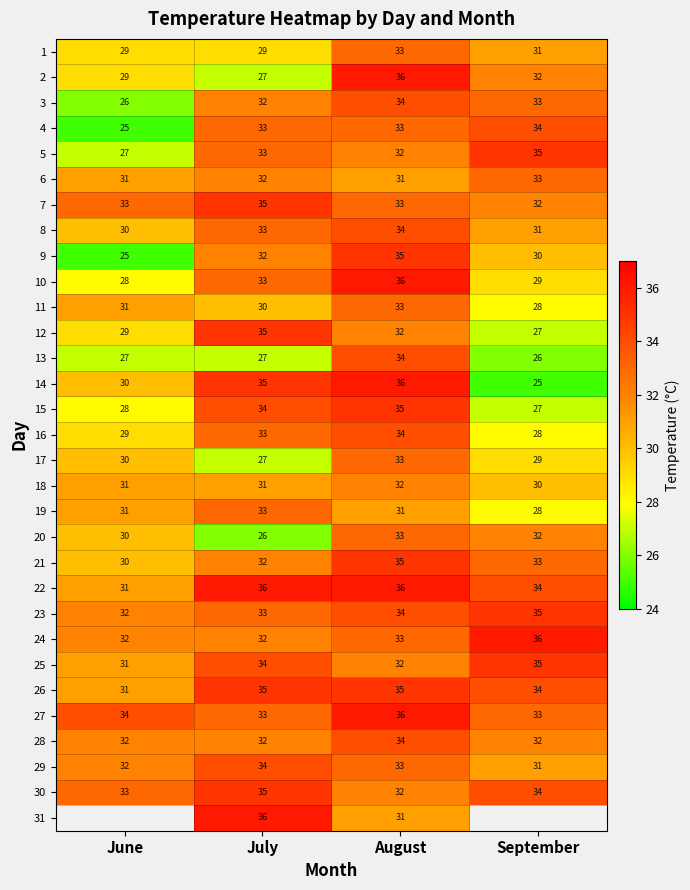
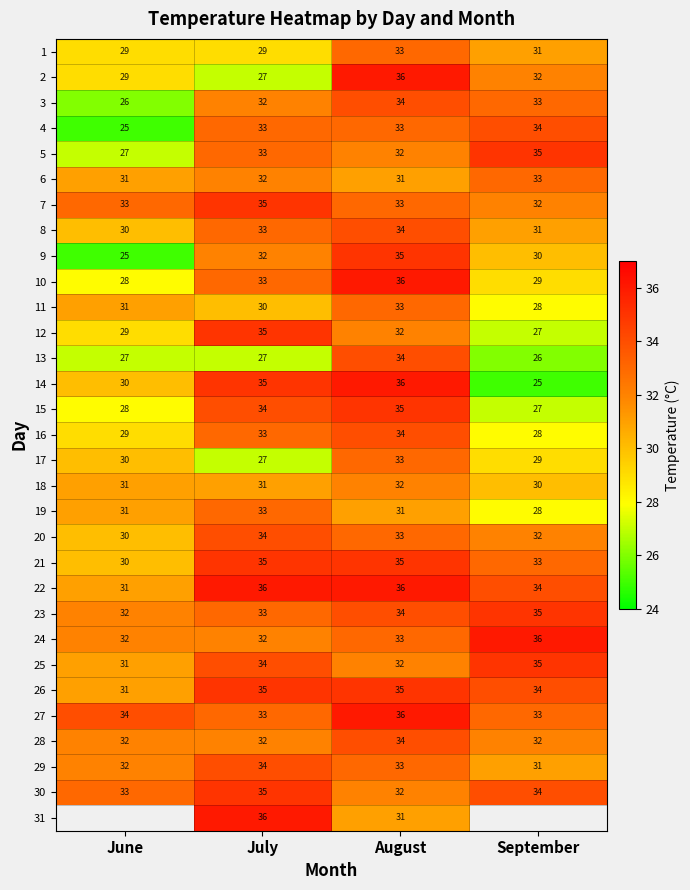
  {
    "1": {
      "June": 29,
      "July": 29,
      "August": 33,
      "September": 31
    },
    "2": {
      "June": 29,
      "July": 27,
      "August": 36,
      "September": 32
    },
    "3": {
      "June": 26,
      "July": 32,
      "August": 34,
      "September": 33
    },
    "4": {
      "June": 25,
      "July": 33,
      "August": 33,
      "September": 34
    },
    "5": {
      "June": 27,
      "July": 33,
      "August": 32,
      "September": 35
    },
    "6": {
      "June": 31,
      "July": 32,
      "August": 31,
      "September": 33
    },
    "7": {
      "June": 33,
      "July": 35,
      "August": 33,
      "September": 32
    },
    "8": {
      "June": 30,
      "July": 33,
      "August": 34,
      "September": 31
    },
    "9": {
      "June": 25,
      "July": 32,
      "August": 35,
      "September": 30
    },
    "10": {
      "June": 28,
      "July": 33,
      "August": 36,
      "September": 29
    },
    "11": {
      "June": 31,
      "July": 30,
      "August": 33,
      "September": 28
    },
    "12": {
      "June": 29,
      "July": 35,
      "August": 32,
      "September": 27
    },
    "13": {
      "June": 27,
      "July": 27,
      "August": 34,
      "September": 26
    },
    "14": {
      "June": 30,
      "July": 35,
      "August": 36,
      "September": 25
    },
    "15": {
      "June": 28,
      "July": 34,
      "August": 35,
      "September": 27
    },
    "16": {
      "June": 29,
      "July": 33,
      "August": 34,
      "September": 28
    },
    "17": {
      "June": 30,
      "July": 27,
      "August": 33,
      "September": 29
    },
    "18": {
      "June": 31,
      "July": 31,
      "August": 32,
      "September": 30
    },
    "19": {
      "June": 31,
      "July": 33,
      "August": 31,
      "September": 28
    },
    "20": {
      "June": 30,
-     "July": 26,
+     "July": 34,
      "August": 33,
      "September": 32
    },
    "21": {
      "June": 30,
-     "July": 32,
+     "July": 35,
      "August": 35,
      "September": 33
    },
    "22": {
      "June": 31,
      "July": 36,
      "August": 36,
      "September": 34
    },
    "23": {
      "June": 32,
      "July": 33,
      "August": 34,
      "September": 35
    },
    "24": {
      "June": 32,
      "July": 32,
      "August": 33,
      "September": 36
    },
    "25": {
      "June": 31,
      "July": 34,
      "August": 32,
      "September": 35
    },
    "26": {
      "June": 31,
      "July": 35,
      "August": 35,
      "September": 34
    },
    "27": {
      "June": 34,
      "July": 33,
      "August": 36,
      "September": 33
    },
    "28": {
      "June": 32,
      "July": 32,
      "August": 34,
      "September": 32
    },
    "29": {
      "June": 32,
      "July": 34,
      "August": 33,
      "September": 31
    },
    "30": {
      "June": 33,
      "July": 35,
      "August": 32,
      "September": 34
    },
    "31": {
      "July": 36,
      "August": 31
    }
  }
